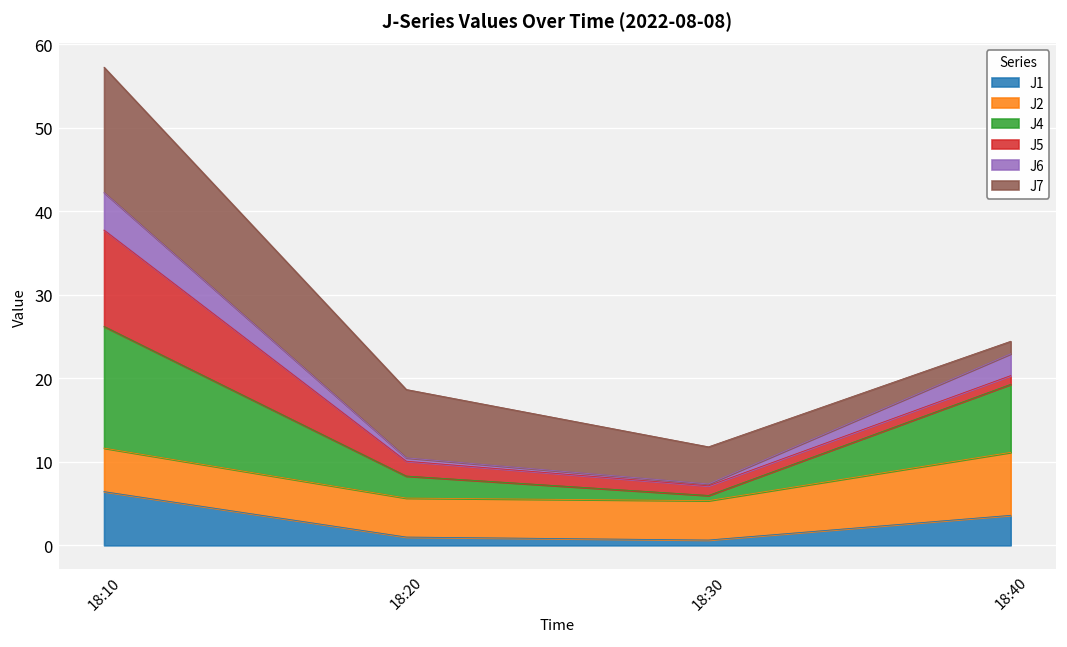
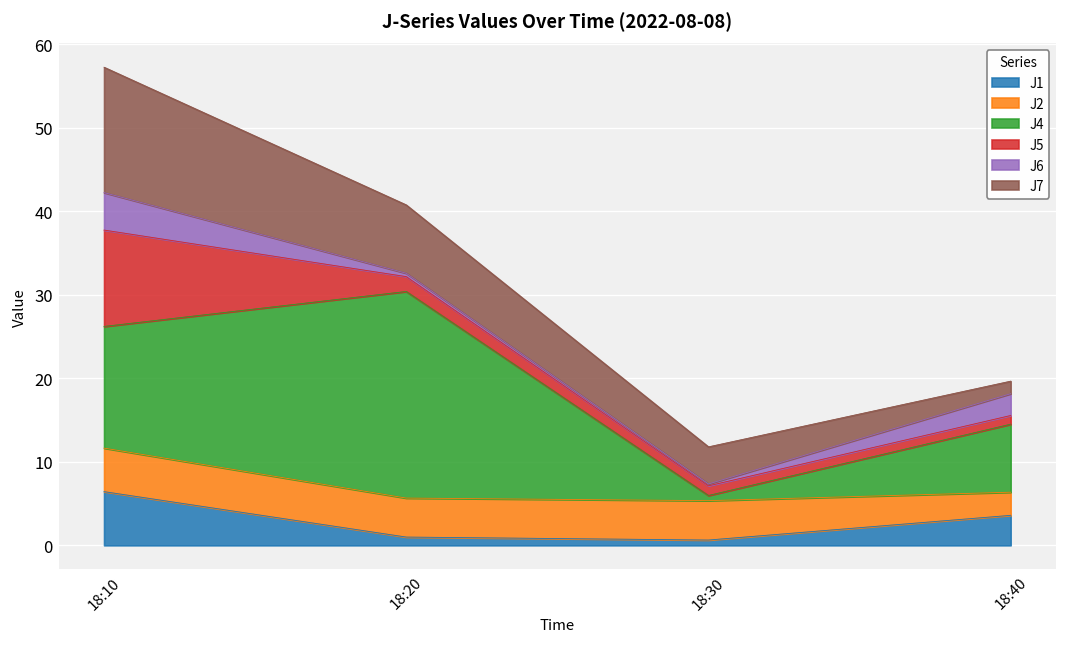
  {
    "J1": {
      "18:10": 6,
      "18:20": 1,
      "18:30": 1,
      "18:40": 4
    },
    "J2": {
      "18:10": 5,
      "18:20": 5,
      "18:30": 5,
-     "18:40": 8
+     "18:40": 3
    },
    "J4": {
      "18:10": 15,
-     "18:20": 3,
+     "18:20": 25,
      "18:30": 1,
      "18:40": 8
    },
    "J5": {
      "18:10": 12,
      "18:20": 2,
      "18:40": 1
    },
    "J6": {
      "18:10": 4,
      "18:20": 0,
      "18:40": 3
    },
    "J7": {
      "18:10": 15,
      "18:20": 8,
      "18:30": 4,
      "18:40": 2
    }
  }
